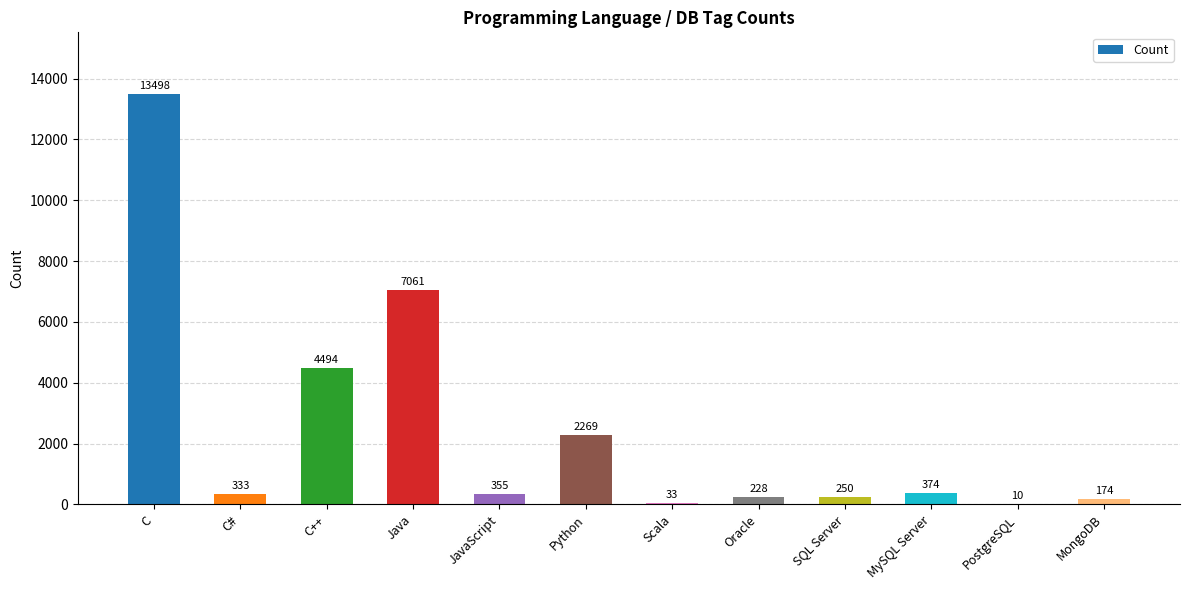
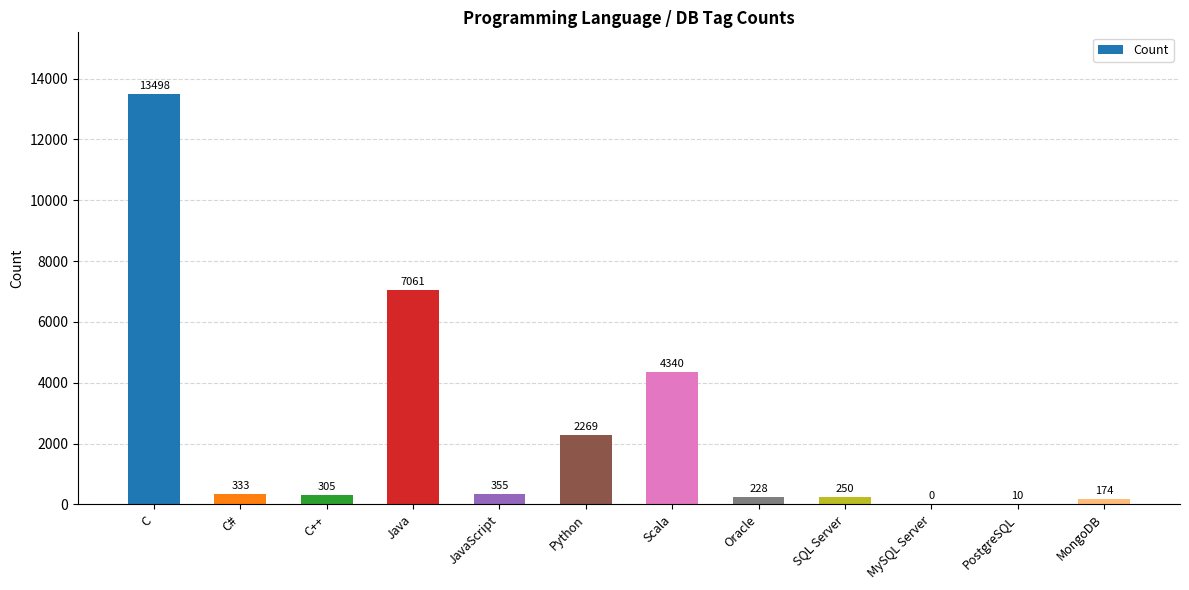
  {
    "C": 13498,
    "C#": 333,
-   "C++": 4494,
+   "C++": 305,
    "Java": 7061,
    "JavaScript": 355,
    "Python": 2269,
-   "Scala": 33,
+   "Scala": 4340,
    "Oracle": 228,
    "SQL Server": 250,
-   "MySQL Server": 374,
+   "MySQL Server": 0,
    "PostgreSQL": 10,
    "MongoDB": 174
  }
